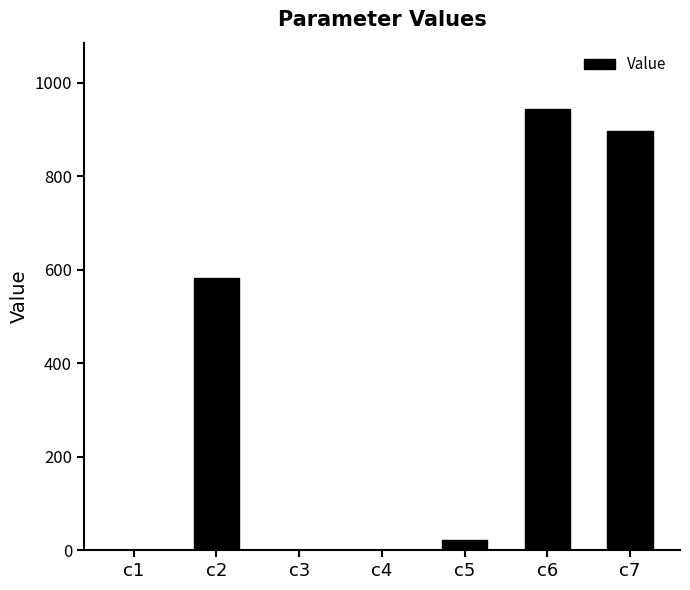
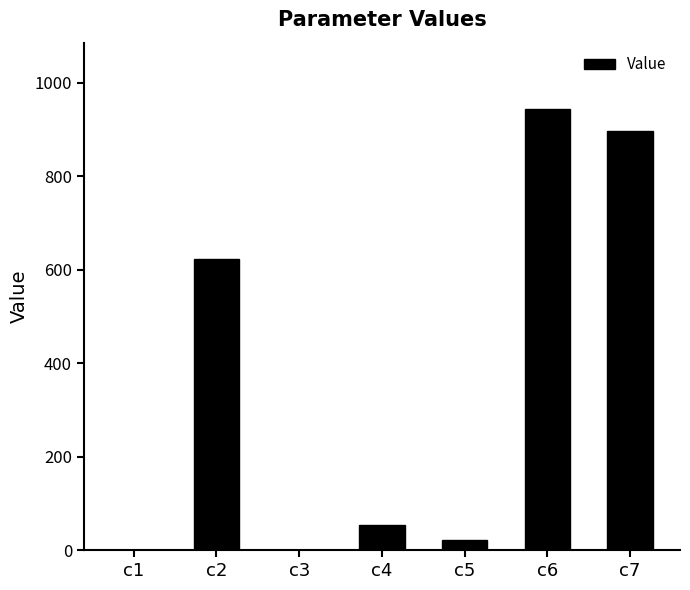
  {
-   "c2": 580,
-   "c4": 0,
+   "c2": 620,
+   "c4": 50,
    "c5": 20,
    "c6": 940,
    "c7": 900
  }
